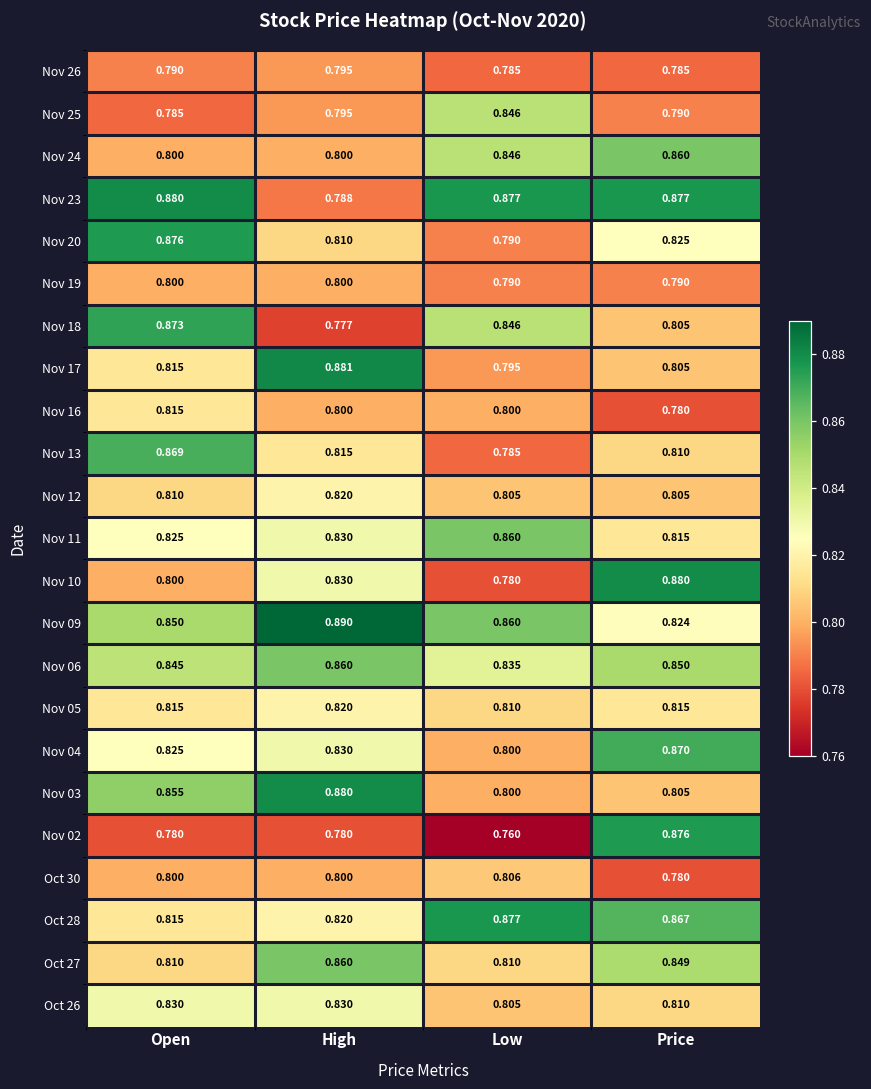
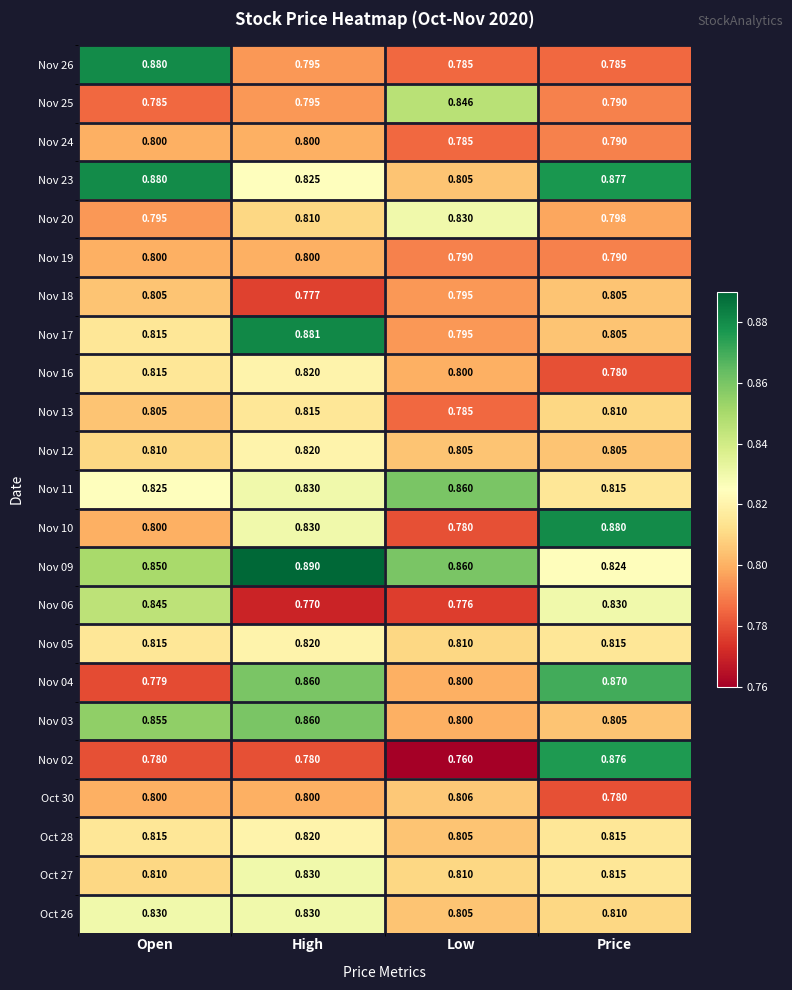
  {
    "Nov 26": {
-     "Open": 0.790,
+     "Open": 0.880,
      "High": 0.795,
      "Low": 0.785,
      "Price": 0.785
    },
    "Nov 25": {
      "Open": 0.785,
      "High": 0.795,
      "Low": 0.846,
      "Price": 0.790
    },
    "Nov 24": {
      "Open": 0.800,
      "High": 0.800,
-     "Low": 0.846,
-     "Price": 0.860
+     "Low": 0.785,
+     "Price": 0.790
    },
    "Nov 23": {
      "Open": 0.880,
-     "High": 0.788,
-     "Low": 0.877,
+     "High": 0.825,
+     "Low": 0.805,
      "Price": 0.877
    },
    "Nov 20": {
-     "Open": 0.876,
+     "Open": 0.795,
      "High": 0.810,
-     "Low": 0.790,
-     "Price": 0.825
+     "Low": 0.830,
+     "Price": 0.798
    },
    "Nov 19": {
      "Open": 0.800,
      "High": 0.800,
      "Low": 0.790,
      "Price": 0.790
    },
    "Nov 18": {
-     "Open": 0.873,
+     "Open": 0.805,
      "High": 0.777,
-     "Low": 0.846,
+     "Low": 0.795,
      "Price": 0.805
    },
    "Nov 17": {
      "Open": 0.815,
      "High": 0.881,
      "Low": 0.795,
      "Price": 0.805
    },
    "Nov 16": {
      "Open": 0.815,
-     "High": 0.800,
+     "High": 0.820,
      "Low": 0.800,
      "Price": 0.780
    },
    "Nov 13": {
-     "Open": 0.869,
+     "Open": 0.805,
      "High": 0.815,
      "Low": 0.785,
      "Price": 0.810
    },
    "Nov 12": {
      "Open": 0.810,
      "High": 0.820,
      "Low": 0.805,
      "Price": 0.805
    },
    "Nov 11": {
      "Open": 0.825,
      "High": 0.830,
      "Low": 0.860,
      "Price": 0.815
    },
    "Nov 10": {
      "Open": 0.800,
      "High": 0.830,
      "Low": 0.780,
      "Price": 0.880
    },
    "Nov 09": {
      "Open": 0.850,
      "High": 0.890,
      "Low": 0.860,
      "Price": 0.824
    },
    "Nov 06": {
      "Open": 0.845,
-     "High": 0.860,
-     "Low": 0.835,
-     "Price": 0.850
+     "High": 0.770,
+     "Low": 0.776,
+     "Price": 0.830
    },
    "Nov 05": {
      "Open": 0.815,
      "High": 0.820,
      "Low": 0.810,
      "Price": 0.815
    },
    "Nov 04": {
-     "Open": 0.825,
-     "High": 0.830,
+     "Open": 0.779,
+     "High": 0.860,
      "Low": 0.800,
      "Price": 0.870
    },
    "Nov 03": {
      "Open": 0.855,
-     "High": 0.880,
+     "High": 0.860,
      "Low": 0.800,
      "Price": 0.805
    },
    "Nov 02": {
      "Open": 0.780,
      "High": 0.780,
      "Low": 0.760,
      "Price": 0.876
    },
    "Oct 30": {
      "Open": 0.800,
      "High": 0.800,
      "Low": 0.806,
      "Price": 0.780
    },
    "Oct 28": {
      "Open": 0.815,
      "High": 0.820,
-     "Low": 0.877,
-     "Price": 0.867
+     "Low": 0.805,
+     "Price": 0.815
    },
    "Oct 27": {
      "Open": 0.810,
-     "High": 0.860,
+     "High": 0.830,
      "Low": 0.810,
-     "Price": 0.849
+     "Price": 0.815
    },
    "Oct 26": {
      "Open": 0.830,
      "High": 0.830,
      "Low": 0.805,
      "Price": 0.810
    }
  }
